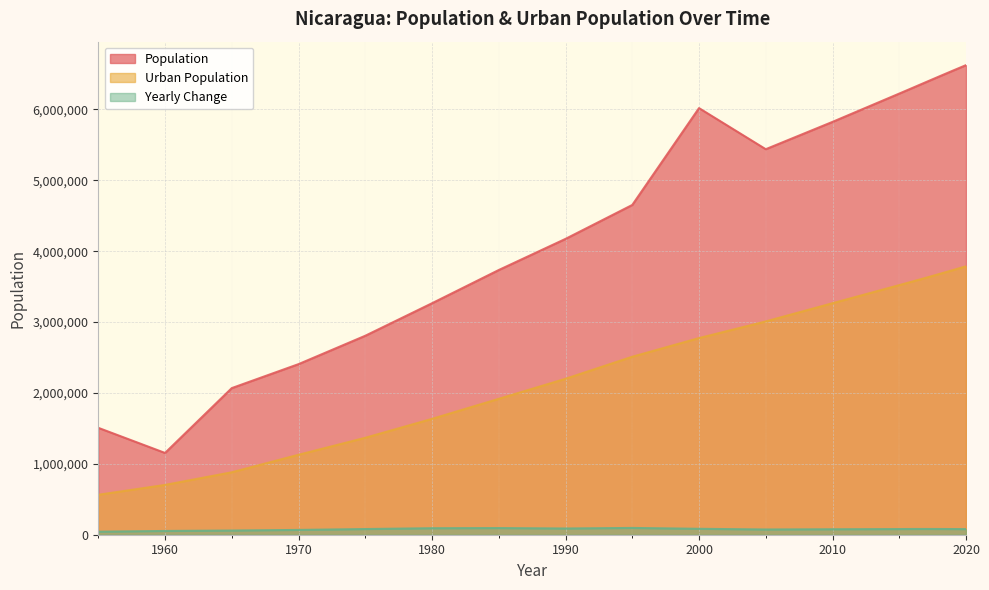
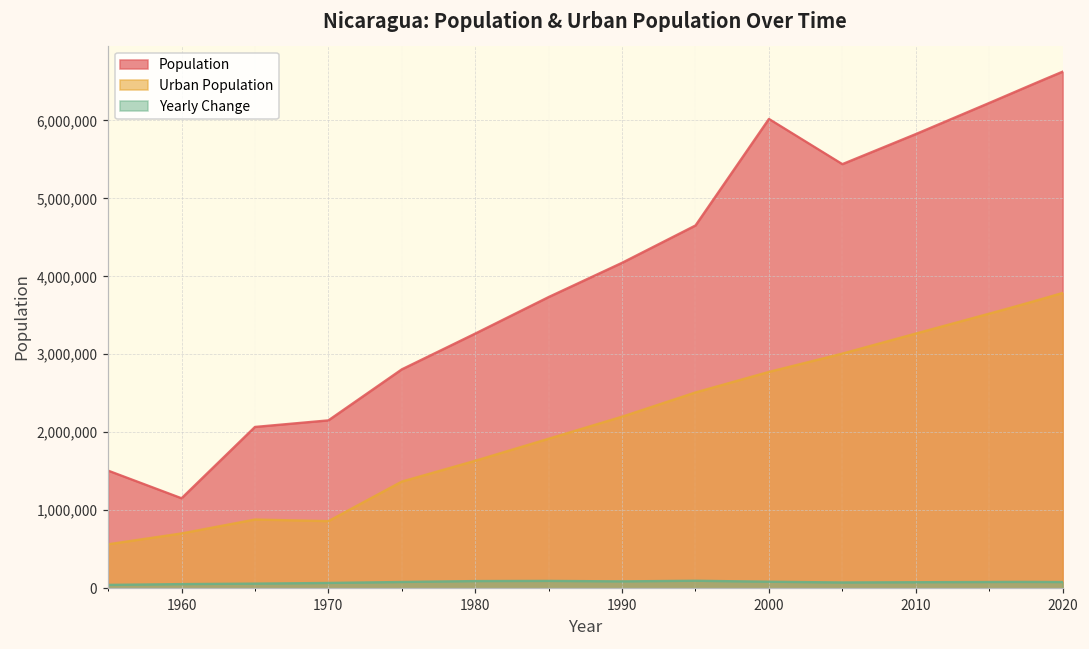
  {
    "Population": {
      "1960": "1,200,000",
-     "1970": "2,400,000",
+     "1970": "2,200,000",
      "1980": "3,300,000",
      "1990": "4,200,000",
      "2000": "6,000,000",
      "2010": "5,800,000",
      "2020": "6,600,000"
    },
    "Urban Population": {
      "1960": "700,000",
-     "1970": "1,100,000",
+     "1970": "900,000",
      "1980": "1,600,000",
      "1990": "2,200,000",
      "2000": "2,800,000",
      "2010": "3,300,000",
      "2020": "3,800,000"
    },
    "Yearly Change": {
      "1960": "100,000",
      "1970": "100,000",
      "1980": "100,000",
      "1990": "100,000",
      "2000": "100,000",
      "2010": "100,000",
      "2020": "100,000"
    }
  }
